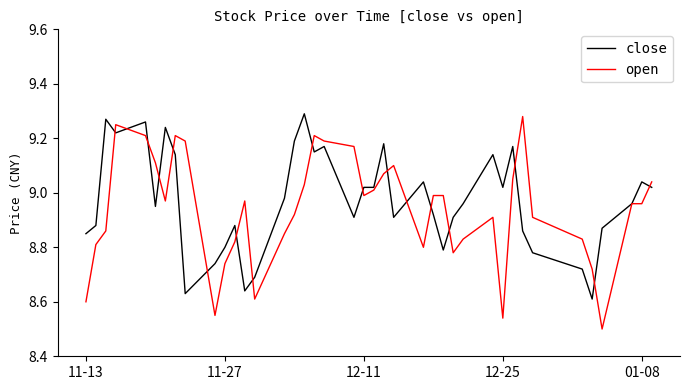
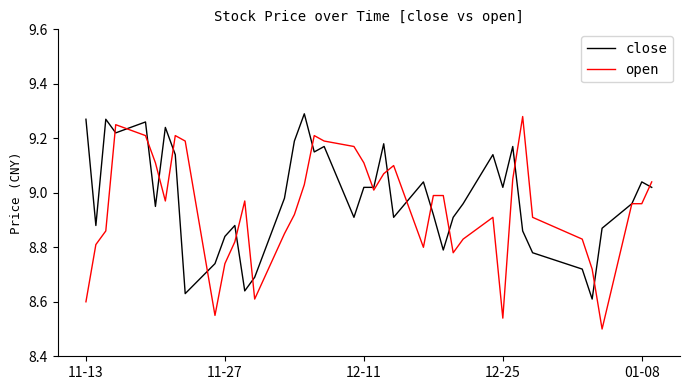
  {
    "close": {
-     "11-13": 8.85,
-     "11-27": 8.80,
+     "11-13": 9.27,
+     "11-27": 8.84,
      "12-11": 9.02,
      "12-25": 9.02,
      "01-08": 9.04
    },
    "open": {
      "11-13": 8.60,
      "11-27": 8.74,
-     "12-11": 8.99,
+     "12-11": 9.11,
      "12-25": 8.54,
      "01-08": 8.96
    }
  }
